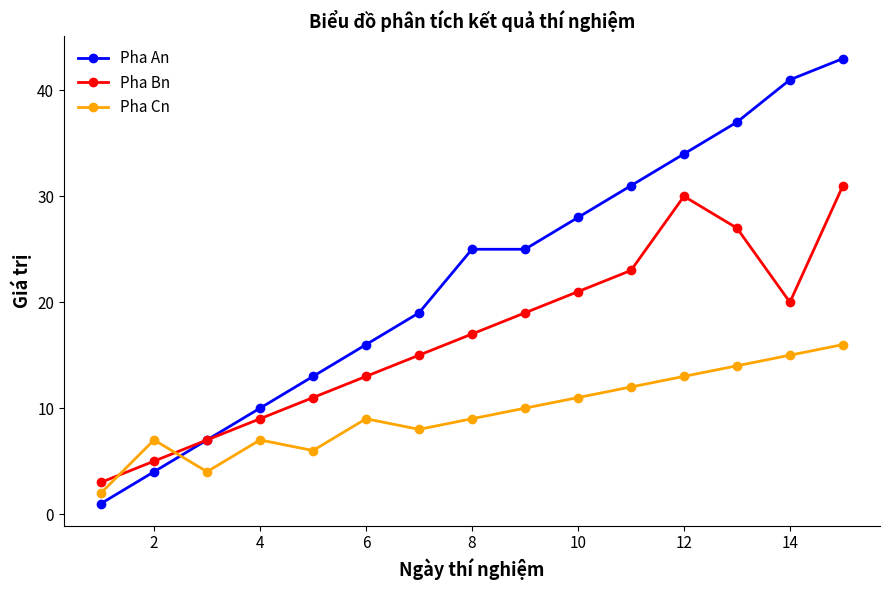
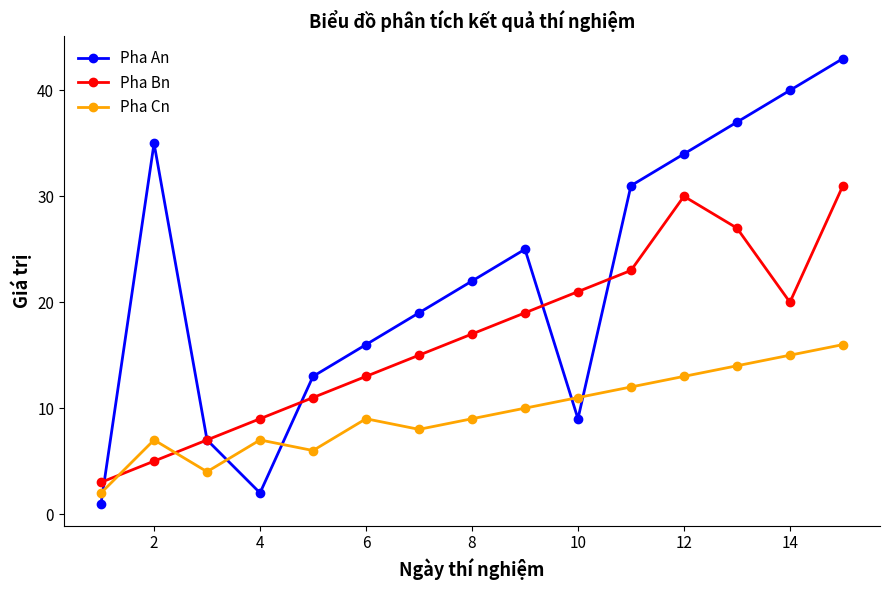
  {
    "Pha An": {
-     "2": 4,
-     "4": 10,
+     "2": 35,
+     "4": 2,
      "6": 16,
-     "8": 25,
-     "10": 28,
+     "8": 22,
+     "10": 9,
      "12": 34,
-     "14": 41
+     "14": 40
    },
    "Pha Bn": {
      "2": 5,
      "4": 9,
      "6": 13,
      "8": 17,
      "10": 21,
      "12": 30,
      "14": 20
    },
    "Pha Cn": {
      "2": 7,
      "4": 7,
      "6": 9,
      "8": 9,
      "10": 11,
      "12": 13,
      "14": 15
    }
  }
